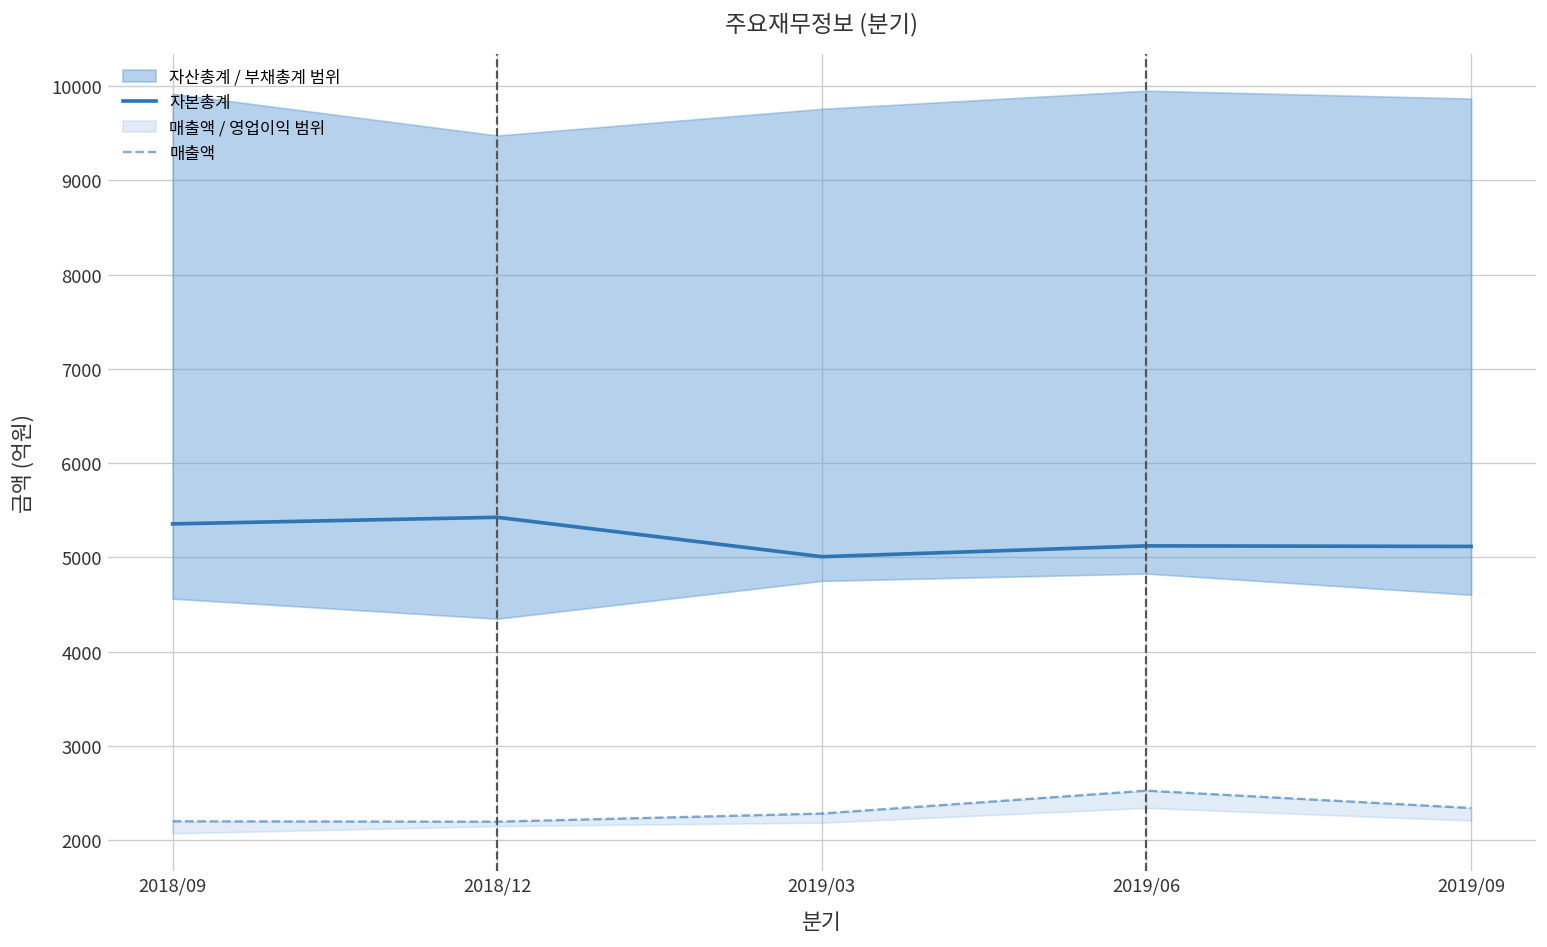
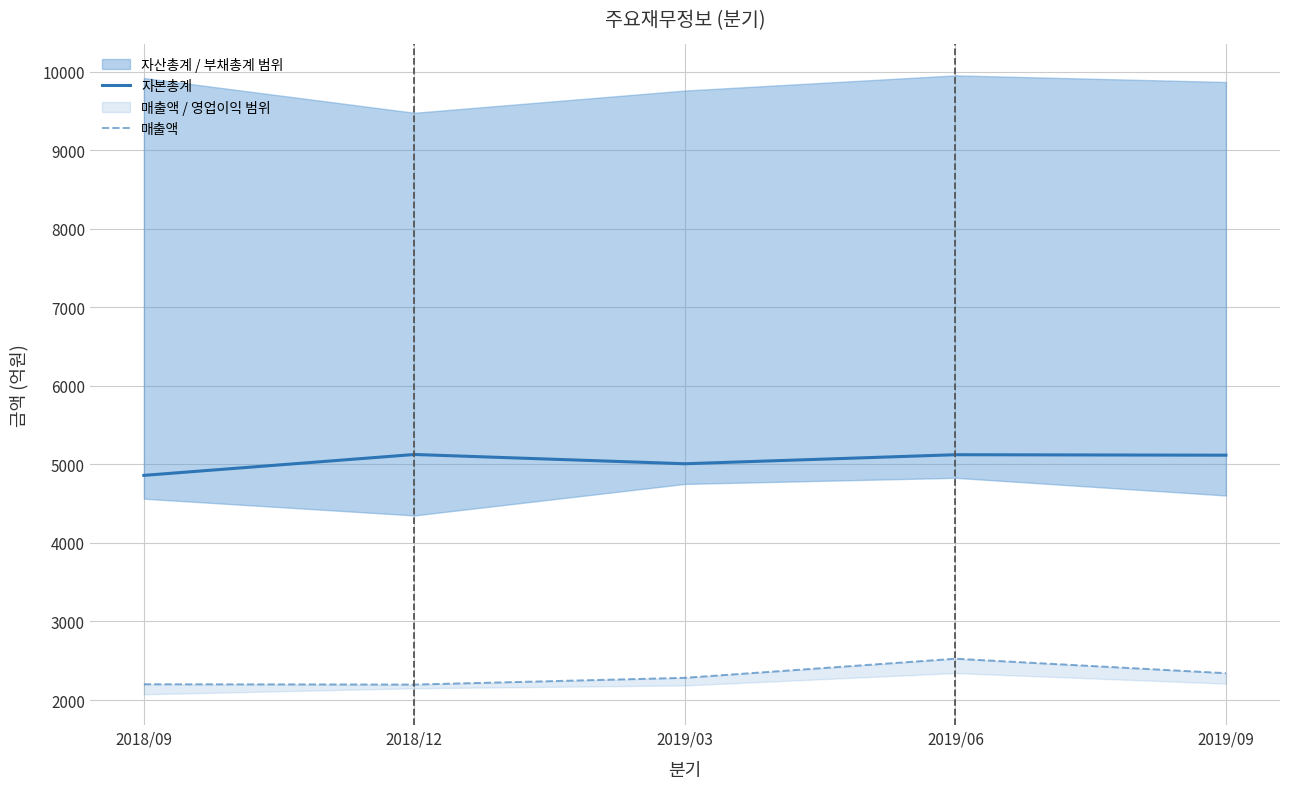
  {
    "자본총계": {
-     "2018/09": 5400,
-     "2018/12": 5400,
+     "2018/09": 4900,
+     "2018/12": 5100,
      "2019/03": 5000,
      "2019/06": 5100,
      "2019/09": 5100
    }
  }
